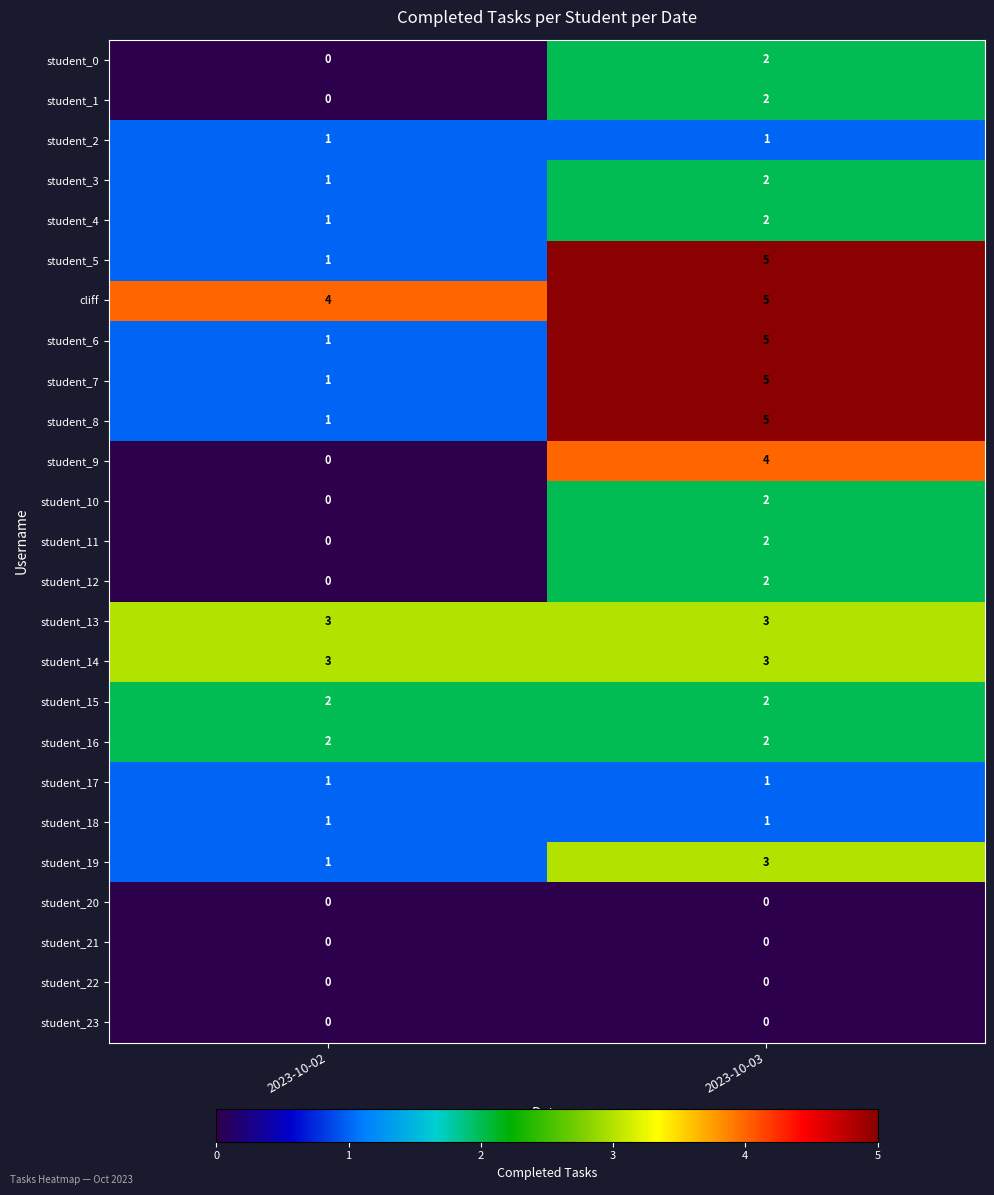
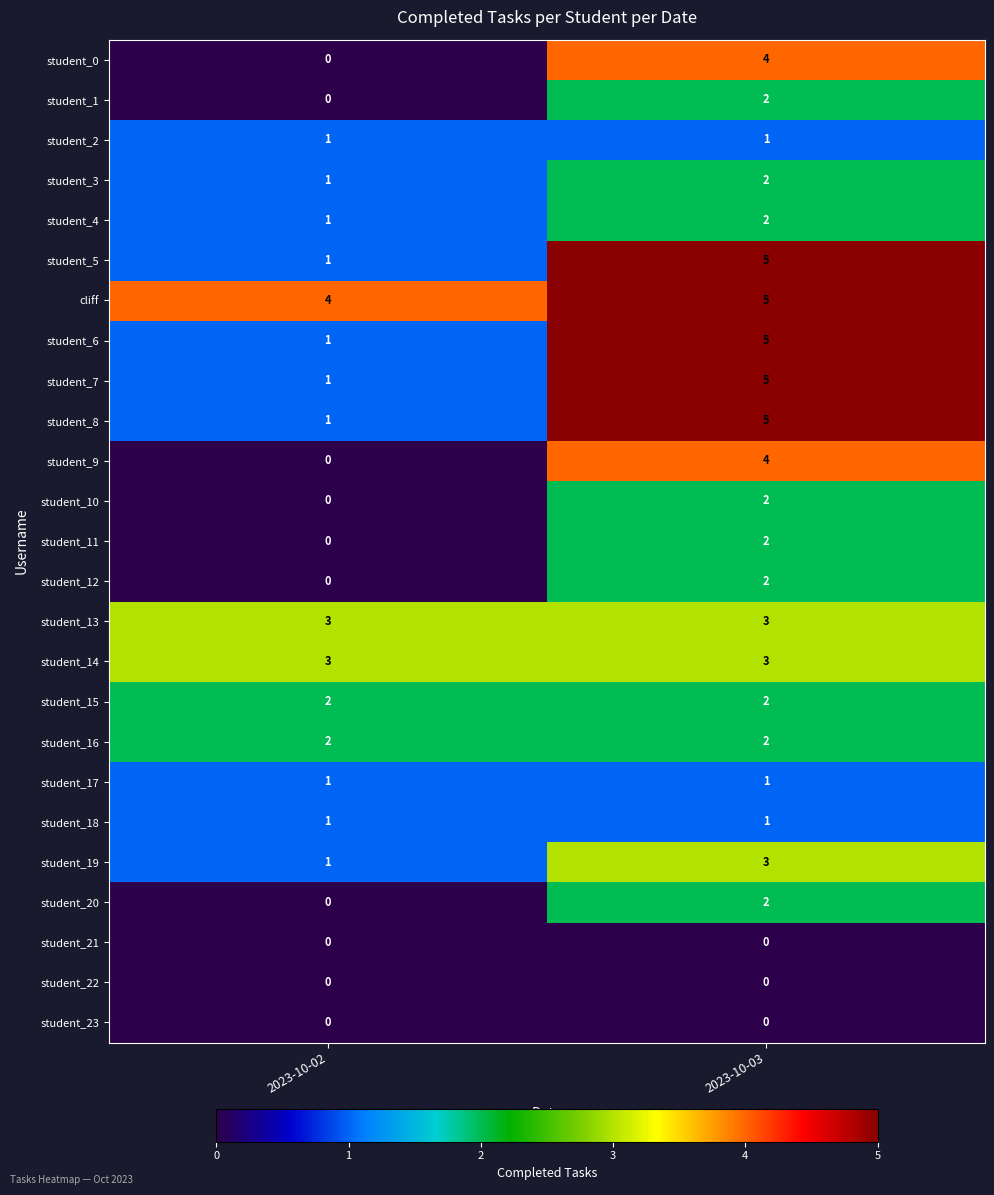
  {
    "student_0": {
      "2023-10-02": 0,
-     "2023-10-03": 2
+     "2023-10-03": 4
    },
    "student_1": {
      "2023-10-02": 0,
      "2023-10-03": 2
    },
    "student_2": {
      "2023-10-02": 1,
      "2023-10-03": 1
    },
    "student_3": {
      "2023-10-02": 1,
      "2023-10-03": 2
    },
    "student_4": {
      "2023-10-02": 1,
      "2023-10-03": 2
    },
    "student_5": {
      "2023-10-02": 1,
      "2023-10-03": 5
    },
    "cliff": {
      "2023-10-02": 4,
      "2023-10-03": 5
    },
    "student_6": {
      "2023-10-02": 1,
      "2023-10-03": 5
    },
    "student_7": {
      "2023-10-02": 1,
      "2023-10-03": 5
    },
    "student_8": {
      "2023-10-02": 1,
      "2023-10-03": 5
    },
    "student_9": {
      "2023-10-02": 0,
      "2023-10-03": 4
    },
    "student_10": {
      "2023-10-02": 0,
      "2023-10-03": 2
    },
    "student_11": {
      "2023-10-02": 0,
      "2023-10-03": 2
    },
    "student_12": {
      "2023-10-02": 0,
      "2023-10-03": 2
    },
    "student_13": {
      "2023-10-02": 3,
      "2023-10-03": 3
    },
    "student_14": {
      "2023-10-02": 3,
      "2023-10-03": 3
    },
    "student_15": {
      "2023-10-02": 2,
      "2023-10-03": 2
    },
    "student_16": {
      "2023-10-02": 2,
      "2023-10-03": 2
    },
    "student_17": {
      "2023-10-02": 1,
      "2023-10-03": 1
    },
    "student_18": {
      "2023-10-02": 1,
      "2023-10-03": 1
    },
    "student_19": {
      "2023-10-02": 1,
      "2023-10-03": 3
    },
    "student_20": {
      "2023-10-02": 0,
-     "2023-10-03": 0
+     "2023-10-03": 2
    },
    "student_21": {
      "2023-10-02": 0,
      "2023-10-03": 0
    },
    "student_22": {
      "2023-10-02": 0,
      "2023-10-03": 0
    },
    "student_23": {
      "2023-10-02": 0,
      "2023-10-03": 0
    }
  }
